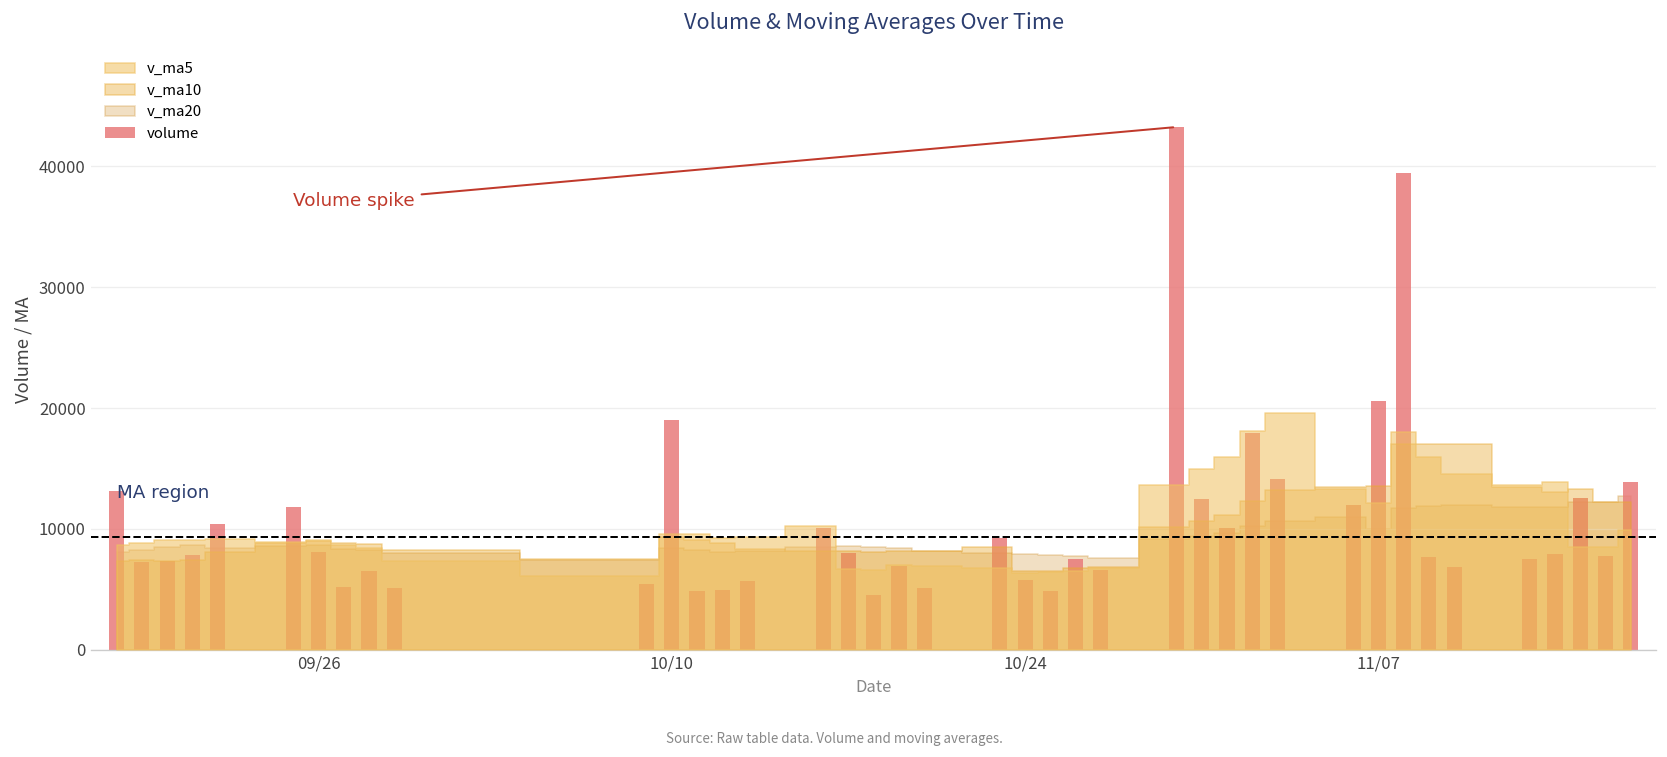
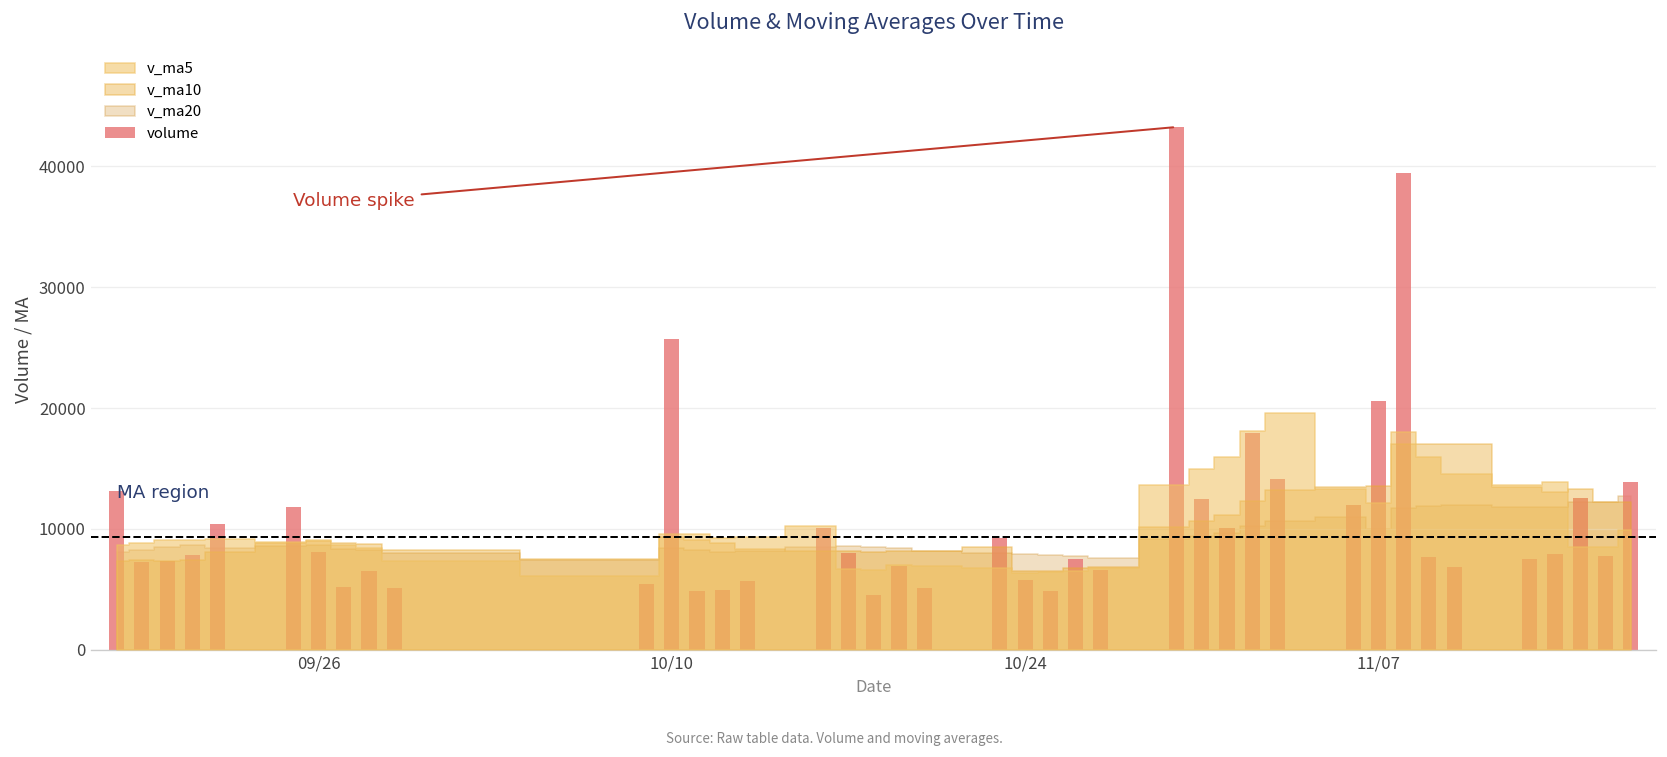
  {
    "volume": {
      "09/26": 8100,
-     "10/10": 19000,
+     "10/10": 25700,
      "10/24": 5800,
      "11/07": 20600
    }
  }
